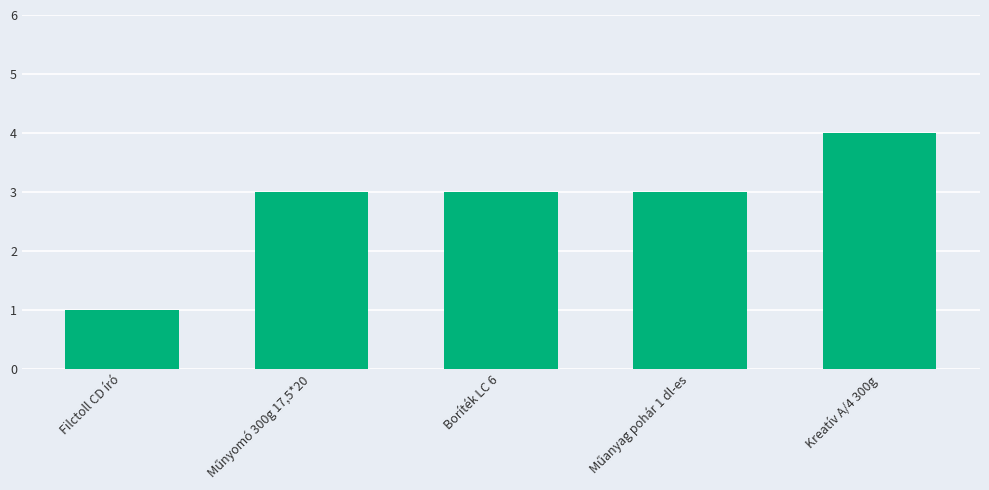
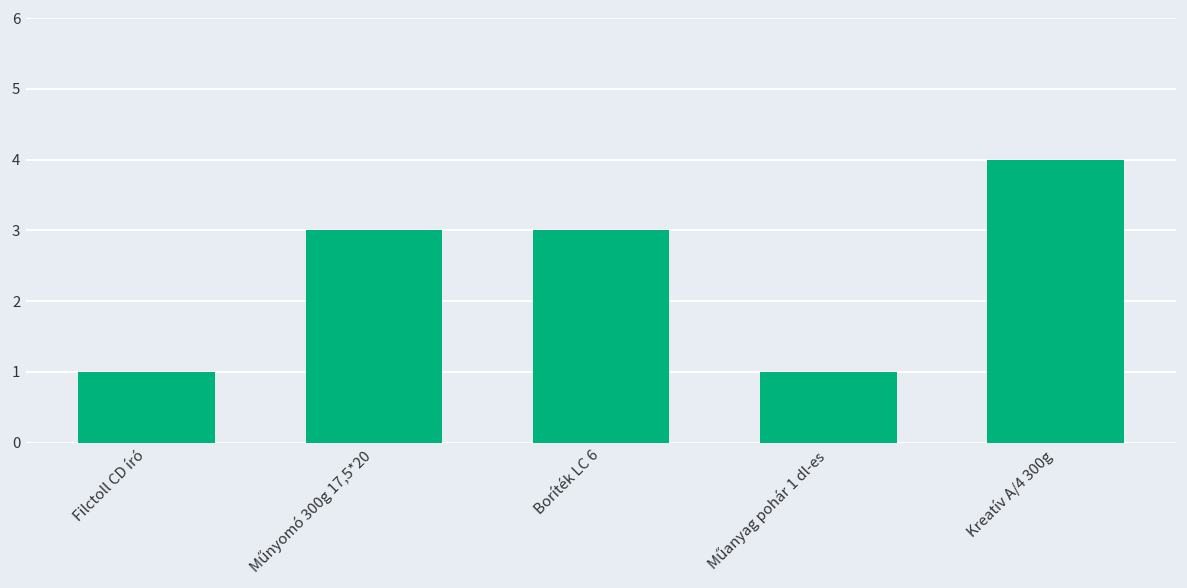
  {
    "Filctoll CD író": 1,
    "Műnyomó 300g 17,5*20": 3,
    "Boríték LC 6": 3,
-   "Műanyag pohár 1 dl-es": 3,
+   "Műanyag pohár 1 dl-es": 1,
    "Kreatív A/4 300g": 4
  }
